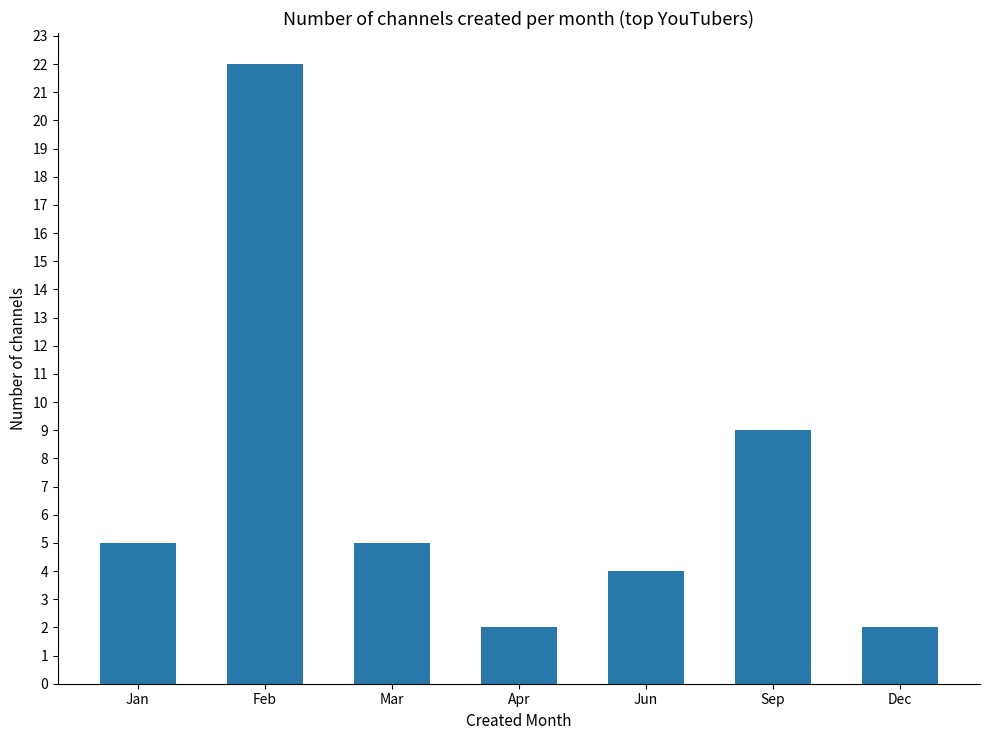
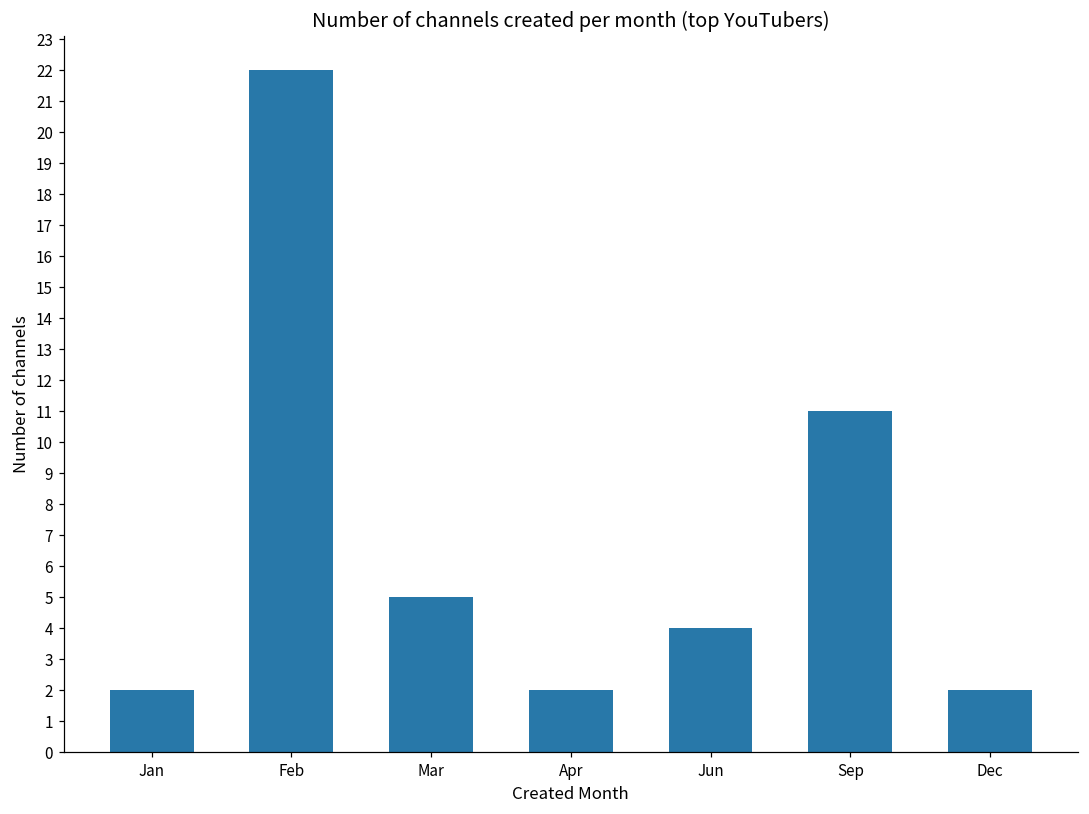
  {
-   "Jan": 5,
+   "Jan": 2,
    "Feb": 22,
    "Mar": 5,
    "Apr": 2,
    "Jun": 4,
-   "Sep": 9,
+   "Sep": 11,
    "Dec": 2
  }
